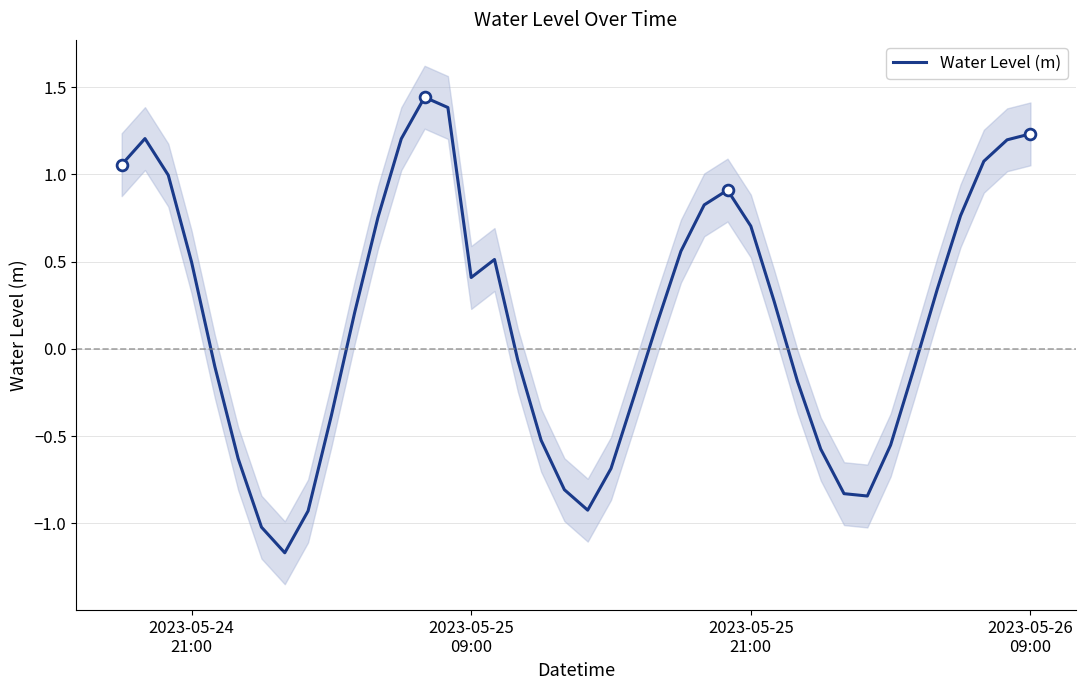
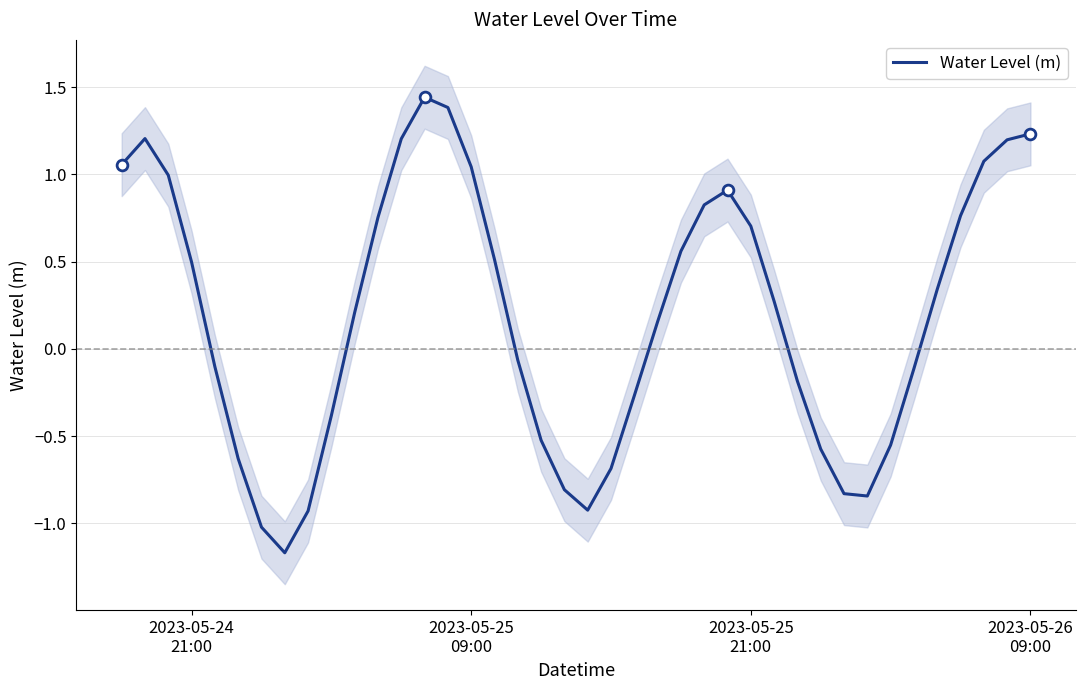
  {
    "Water Level (m)": {
      "2023-05-24 21:00": 0.50,
-     "2023-05-25 09:00": 0.41,
+     "2023-05-25 09:00": 1.04,
      "2023-05-25 21:00": 0.70
    }
  }
